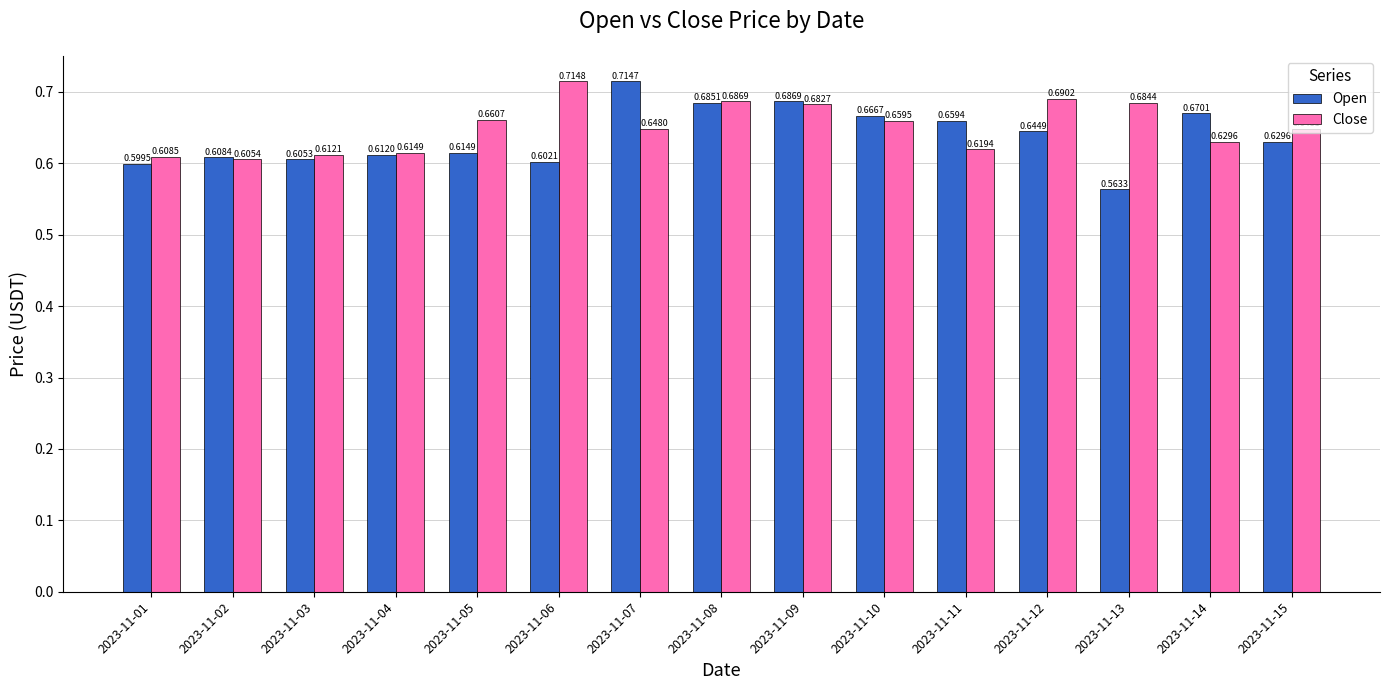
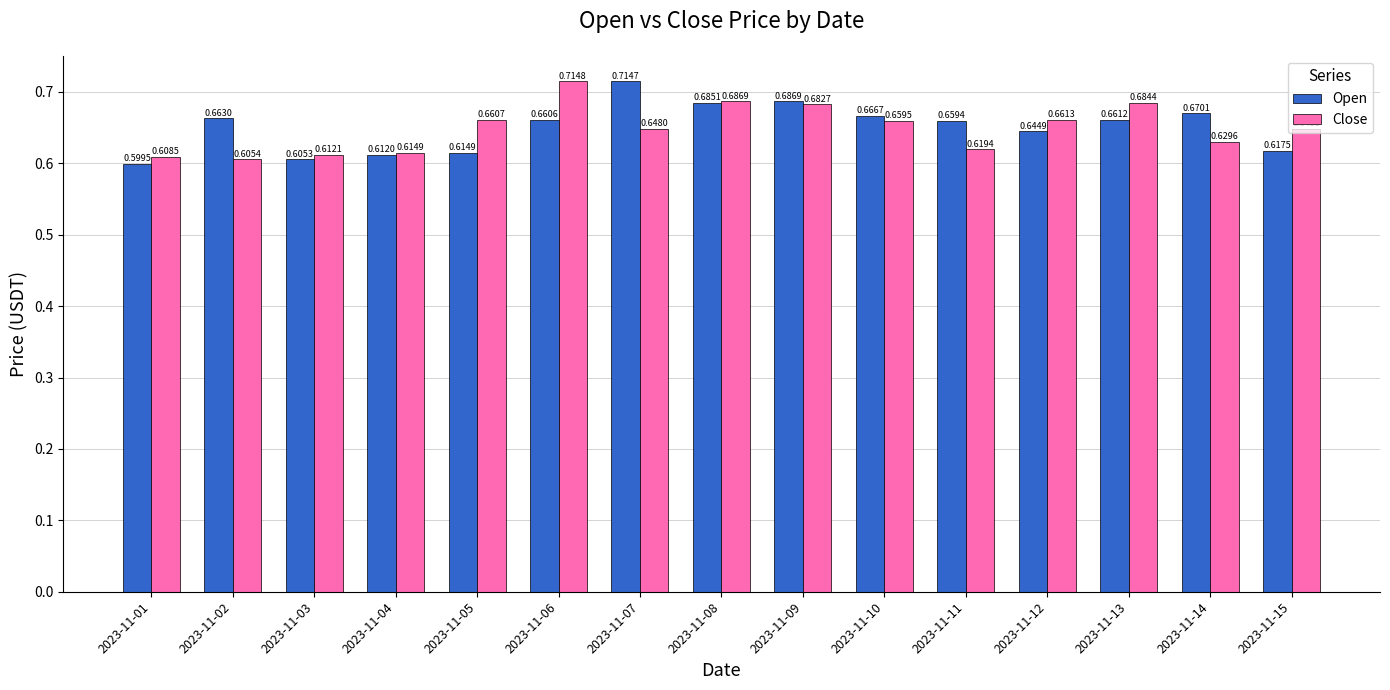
  {
    "Open": {
      "2023-11-01": 0.5995,
-     "2023-11-02": 0.6084,
+     "2023-11-02": 0.6630,
      "2023-11-03": 0.6053,
      "2023-11-04": 0.6120,
      "2023-11-05": 0.6149,
-     "2023-11-06": 0.6021,
+     "2023-11-06": 0.6606,
      "2023-11-07": 0.7147,
      "2023-11-08": 0.6851,
      "2023-11-09": 0.6869,
      "2023-11-10": 0.6667,
      "2023-11-11": 0.6594,
      "2023-11-12": 0.6449,
-     "2023-11-13": 0.5633,
+     "2023-11-13": 0.6612,
      "2023-11-14": 0.6701,
-     "2023-11-15": 0.6296
+     "2023-11-15": 0.6175
    },
    "Close": {
      "2023-11-01": 0.6085,
      "2023-11-02": 0.6054,
      "2023-11-03": 0.6121,
      "2023-11-04": 0.6149,
      "2023-11-05": 0.6607,
      "2023-11-06": 0.7148,
      "2023-11-07": 0.6480,
      "2023-11-08": 0.6869,
      "2023-11-09": 0.6827,
      "2023-11-10": 0.6595,
      "2023-11-11": 0.6194,
-     "2023-11-12": 0.6902,
+     "2023-11-12": 0.6613,
      "2023-11-13": 0.6844,
      "2023-11-14": 0.6296
    }
  }
